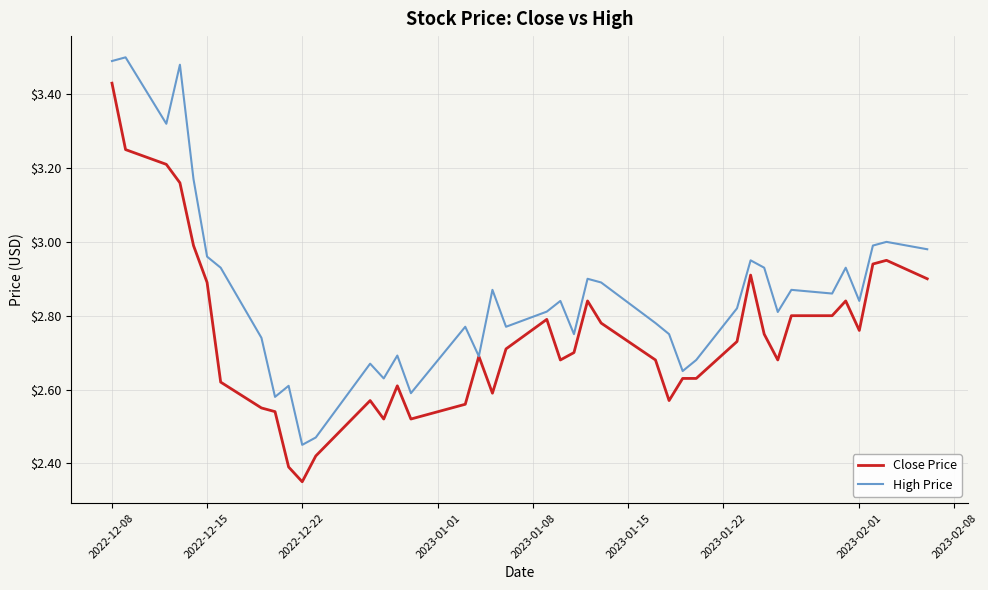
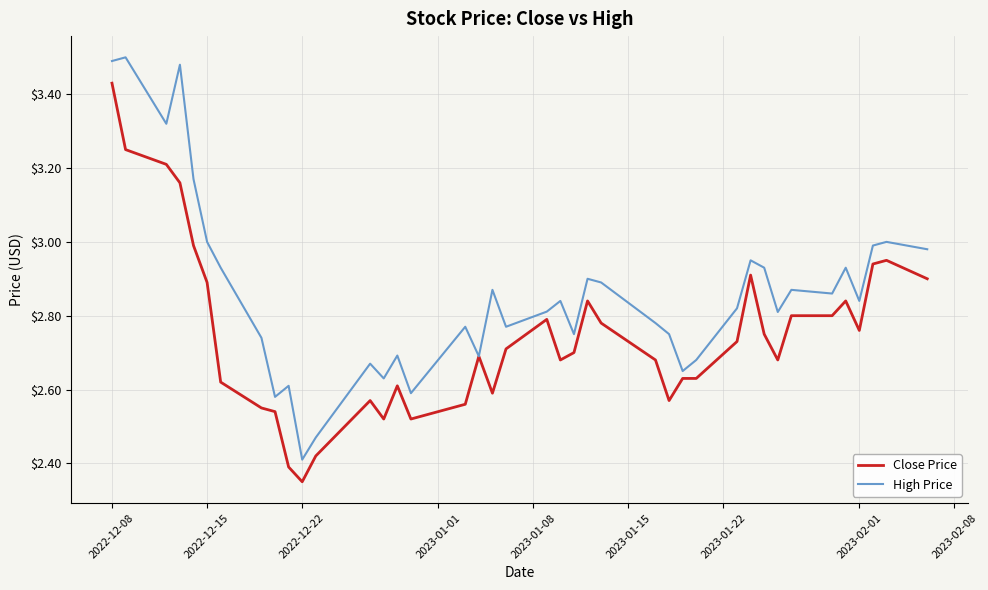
  {
    "Close Price": {
      "2022-12-08": "$3.43",
      "2022-12-15": "$2.89",
      "2022-12-22": "$2.35",
      "2023-02-01": "$2.76"
    },
    "High Price": {
      "2022-12-08": "$3.49",
-     "2022-12-15": "$2.96",
-     "2022-12-22": "$2.45",
+     "2022-12-15": "$3.00",
+     "2022-12-22": "$2.41",
      "2023-02-01": "$2.84"
    }
  }
